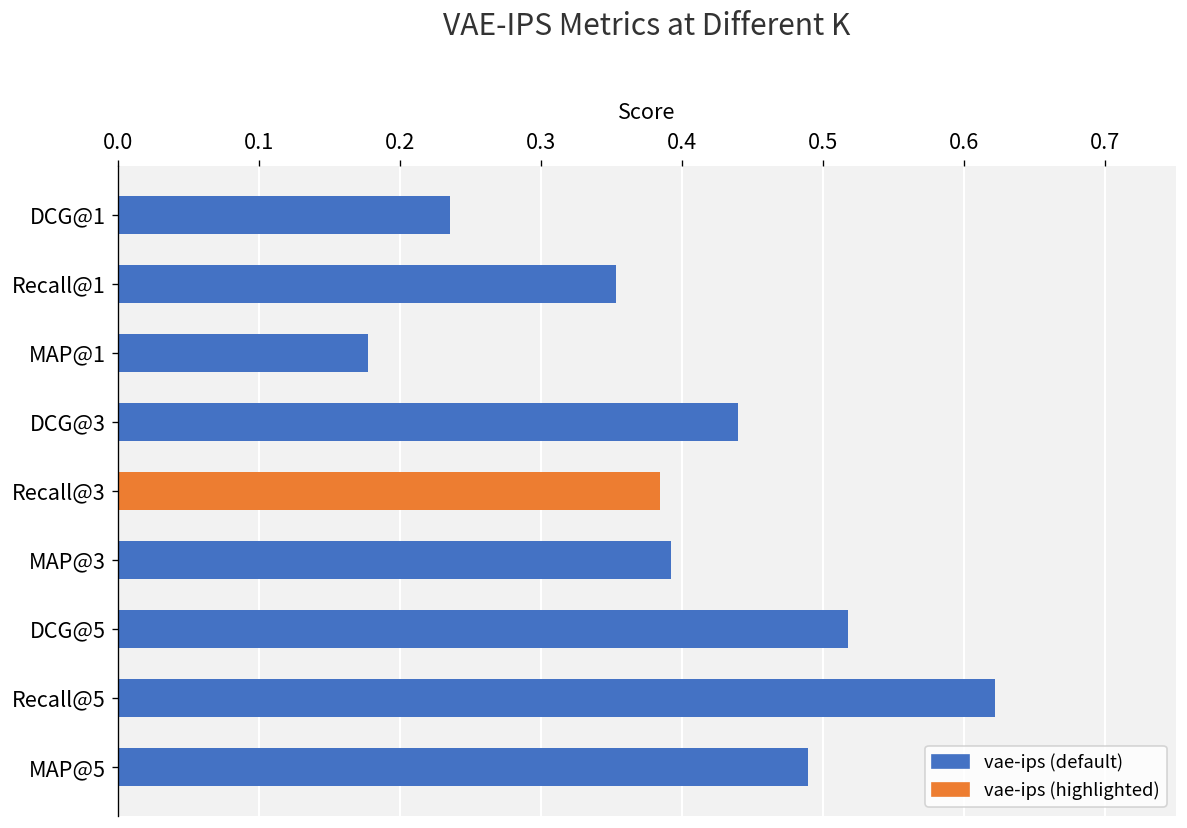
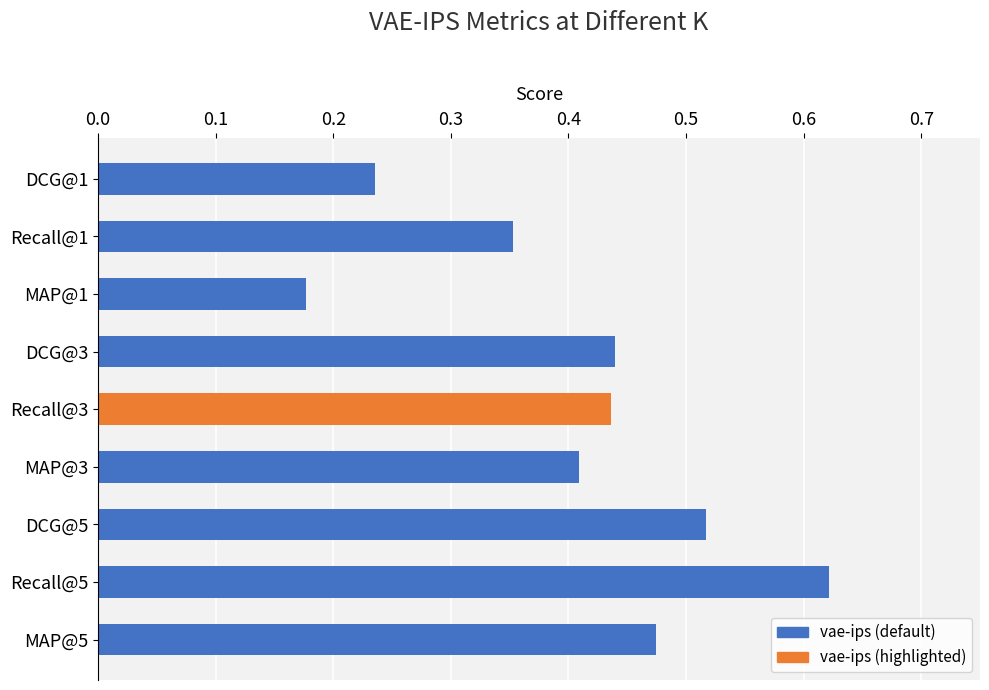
  {
    "DCG@1": 0.235,
    "Recall@1": 0.353,
    "MAP@1": 0.177,
    "DCG@3": 0.440,
-   "Recall@3": 0.384,
-   "MAP@3": 0.392,
+   "Recall@3": 0.436,
+   "MAP@3": 0.409,
    "DCG@5": 0.517,
    "Recall@5": 0.622,
-   "MAP@5": 0.489
+   "MAP@5": 0.475
  }
